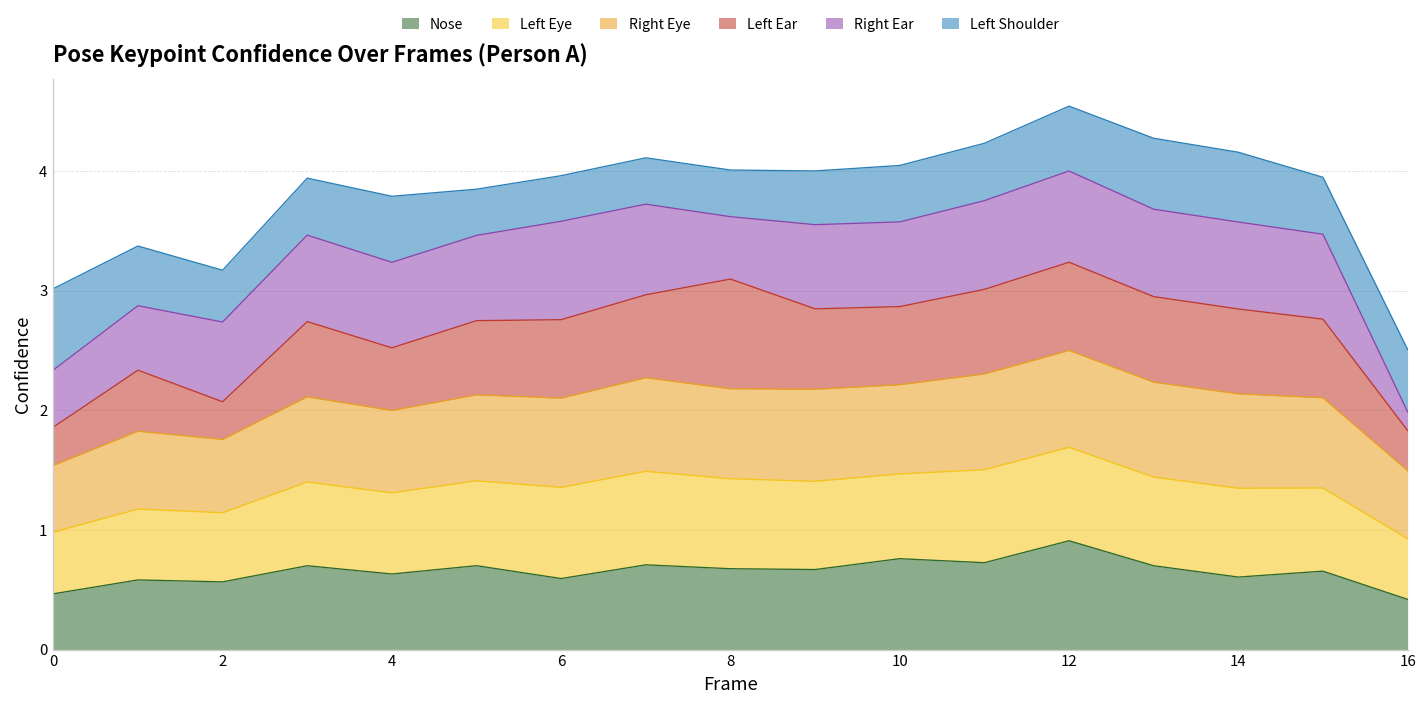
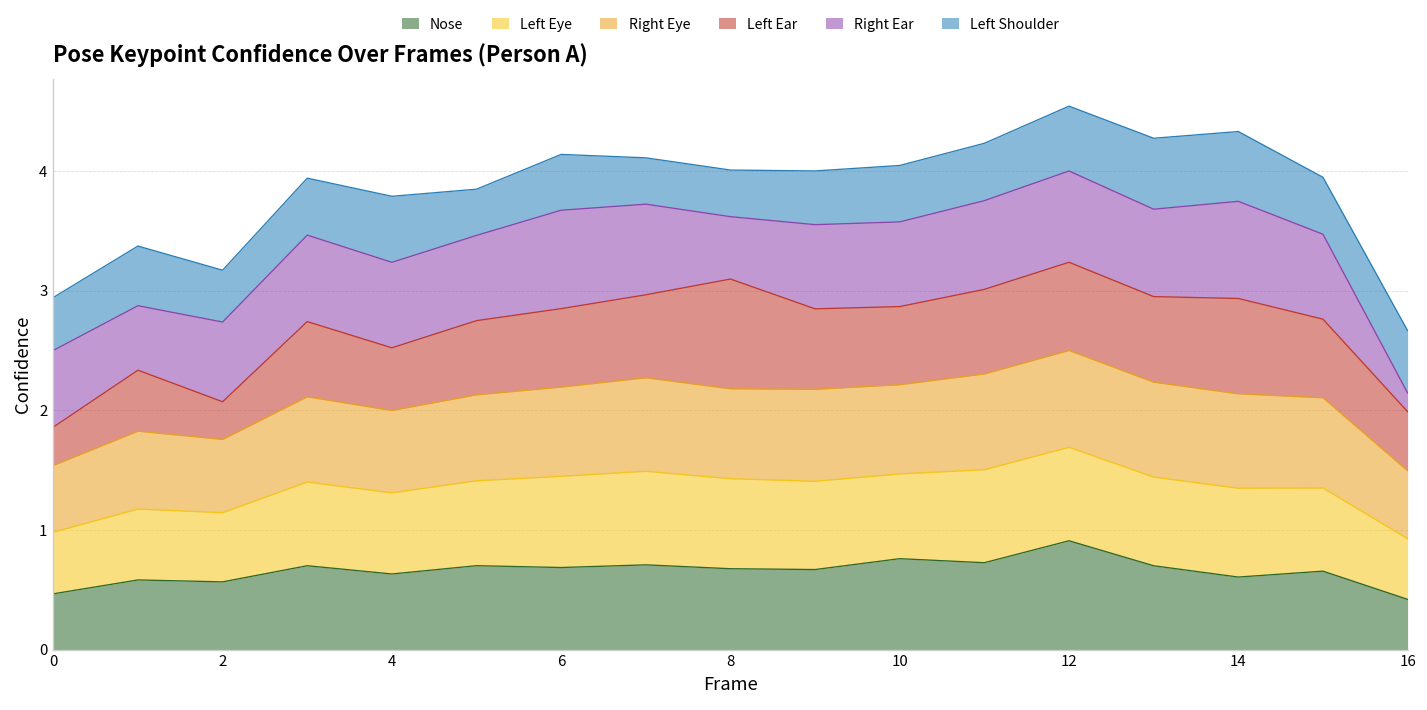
  {
    "Nose": {
      "0": 0.5,
      "2": 0.6,
      "4": 0.6,
-     "6": 0.6,
+     "6": 0.7,
      "8": 0.7,
      "10": 0.8,
      "12": 0.9,
      "14": 0.6,
      "16": 0.4
    },
    "Left Ear": {
      "0": 0.3,
      "2": 0.3,
      "4": 0.5,
      "6": 0.7,
      "8": 0.9,
      "10": 0.7,
      "12": 0.7,
-     "14": 0.7,
-     "16": 0.3
+     "14": 0.8,
+     "16": 0.5
    },
    "Right Ear": {
-     "0": 0.5,
+     "0": 0.6,
      "2": 0.7,
      "4": 0.7,
      "6": 0.8,
      "8": 0.5,
      "10": 0.7,
      "12": 0.8,
-     "14": 0.7,
+     "14": 0.8,
      "16": 0.2
    },
    "Left Shoulder": {
-     "0": 0.7,
+     "0": 0.4,
      "2": 0.4,
      "4": 0.6,
-     "6": 0.4,
+     "6": 0.5,
      "8": 0.4,
      "10": 0.5,
      "12": 0.5,
      "14": 0.6,
      "16": 0.5
    }
  }
